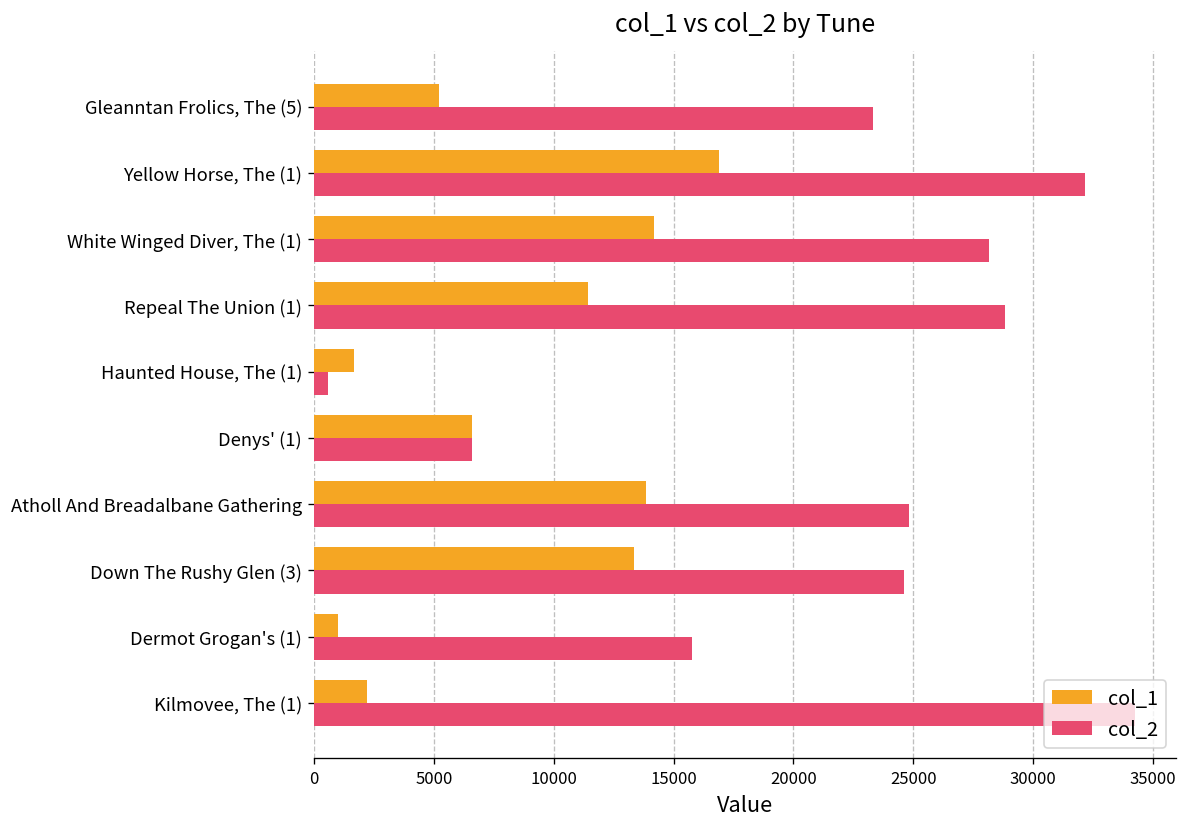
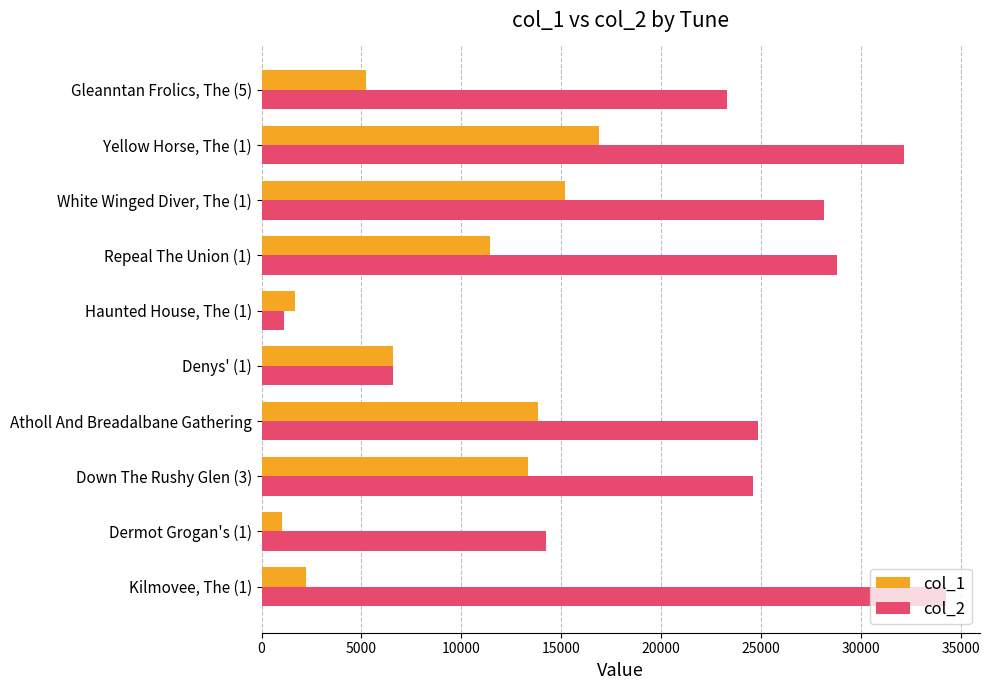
  {
    "col_1": {
      "Gleanntan Frolics, The (5)": 5200,
      "Yellow Horse, The (1)": 16900,
-     "White Winged Diver, The (1)": 14200,
+     "White Winged Diver, The (1)": 15200,
      "Repeal The Union (1)": 11400,
      "Haunted House, The (1)": 1700,
      "Denys' (1)": 6600,
      "Atholl And Breadalbane Gathering": 13800,
      "Down The Rushy Glen (3)": 13400,
      "Dermot Grogan's (1)": 1000,
      "Kilmovee, The (1)": 2200
    },
    "col_2": {
      "Gleanntan Frolics, The (5)": 23300,
      "Yellow Horse, The (1)": 32200,
      "White Winged Diver, The (1)": 28200,
      "Repeal The Union (1)": 28800,
-     "Haunted House, The (1)": 600,
+     "Haunted House, The (1)": 1100,
      "Denys' (1)": 6600,
      "Atholl And Breadalbane Gathering": 24800,
      "Down The Rushy Glen (3)": 24600,
-     "Dermot Grogan's (1)": 15800
+     "Dermot Grogan's (1)": 14200
    }
  }
